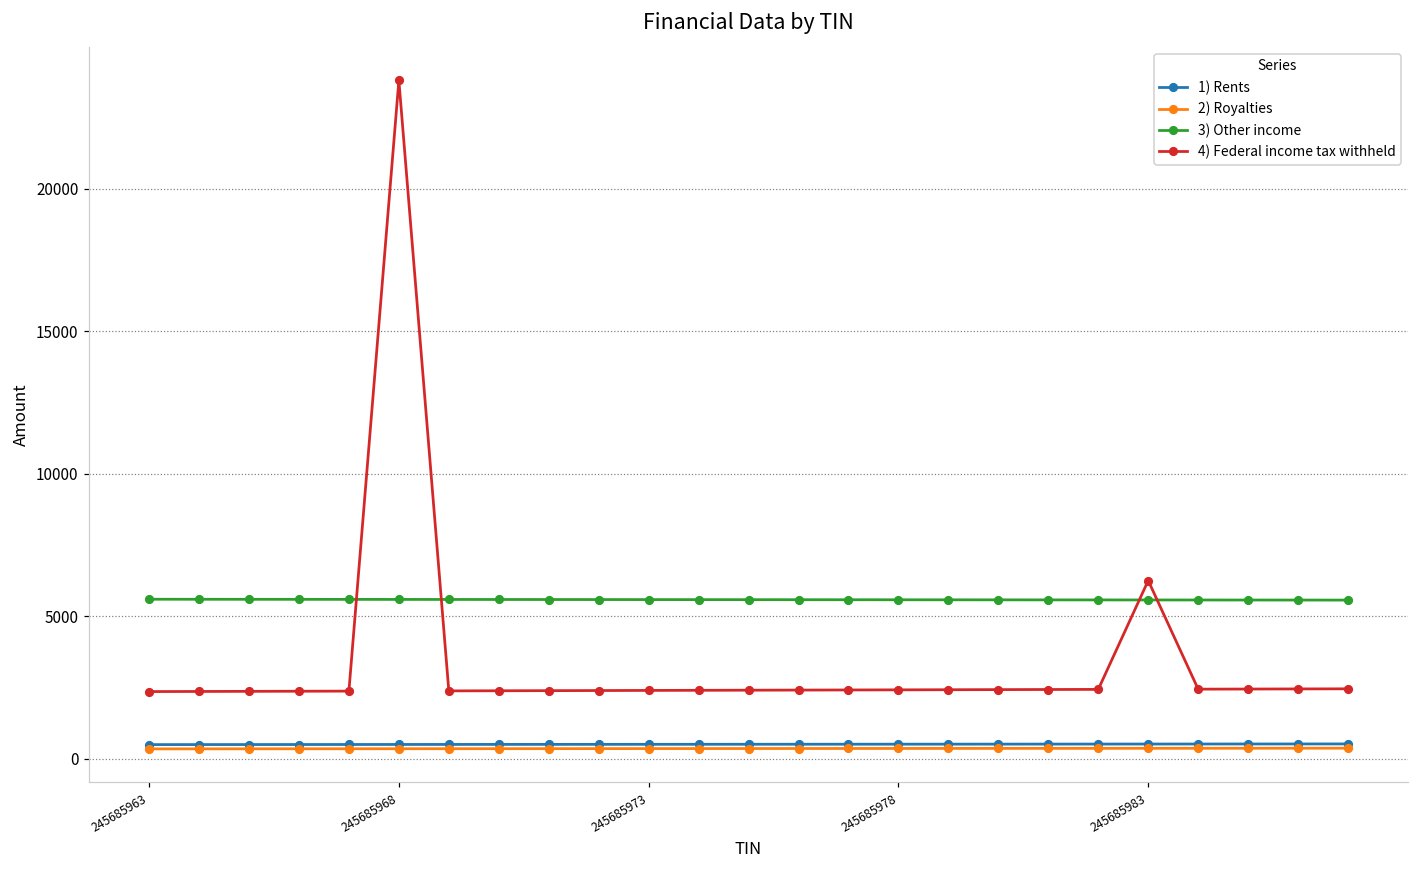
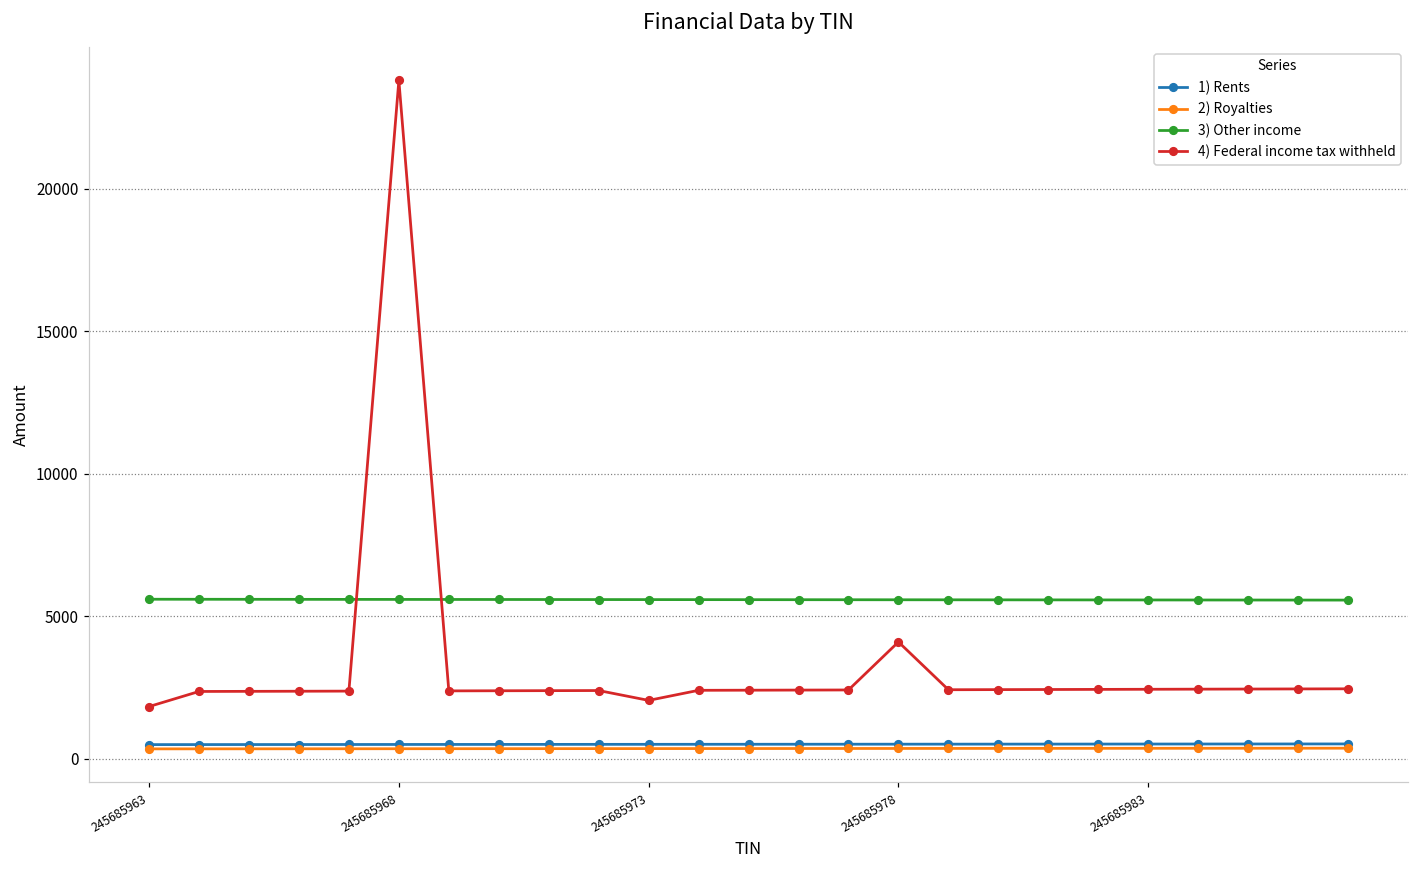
  {
    "1) Rents": {
      "245685963": 500,
      "245685968": 500,
      "245685973": 500,
      "245685978": 500,
      "245685983": 500
    },
    "2) Royalties": {
      "245685963": 400,
      "245685968": 400,
      "245685973": 400,
      "245685978": 400,
      "245685983": 400
    },
    "3) Other income": {
      "245685963": 5600,
      "245685968": 5600,
      "245685973": 5600,
      "245685978": 5600,
      "245685983": 5600
    },
    "4) Federal income tax withheld": {
-     "245685963": 2400,
+     "245685963": 1800,
      "245685968": 23800,
-     "245685973": 2400,
-     "245685978": 2400,
-     "245685983": 6300
+     "245685973": 2100,
+     "245685978": 4100,
+     "245685983": 2400
    }
  }
